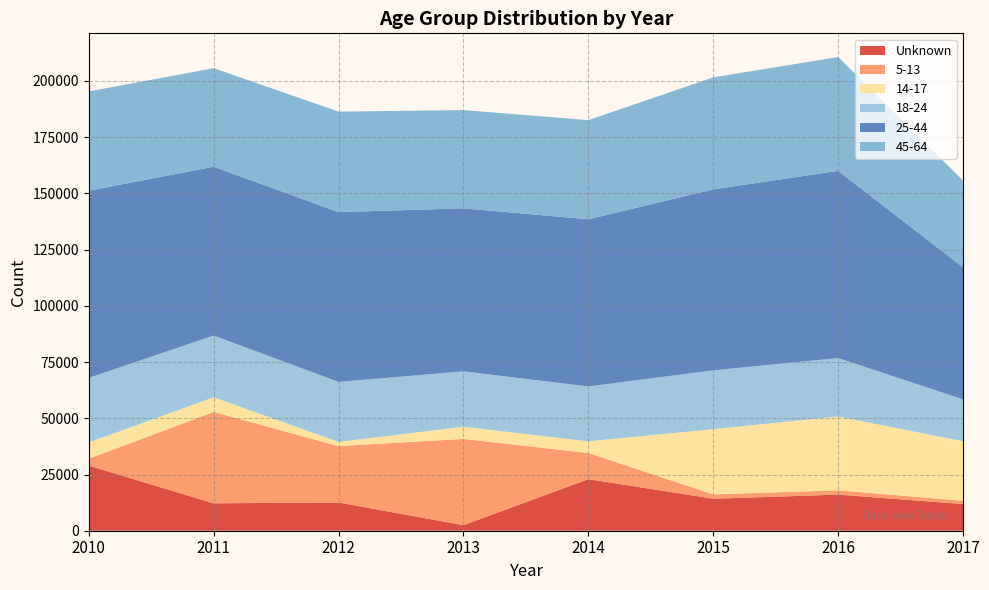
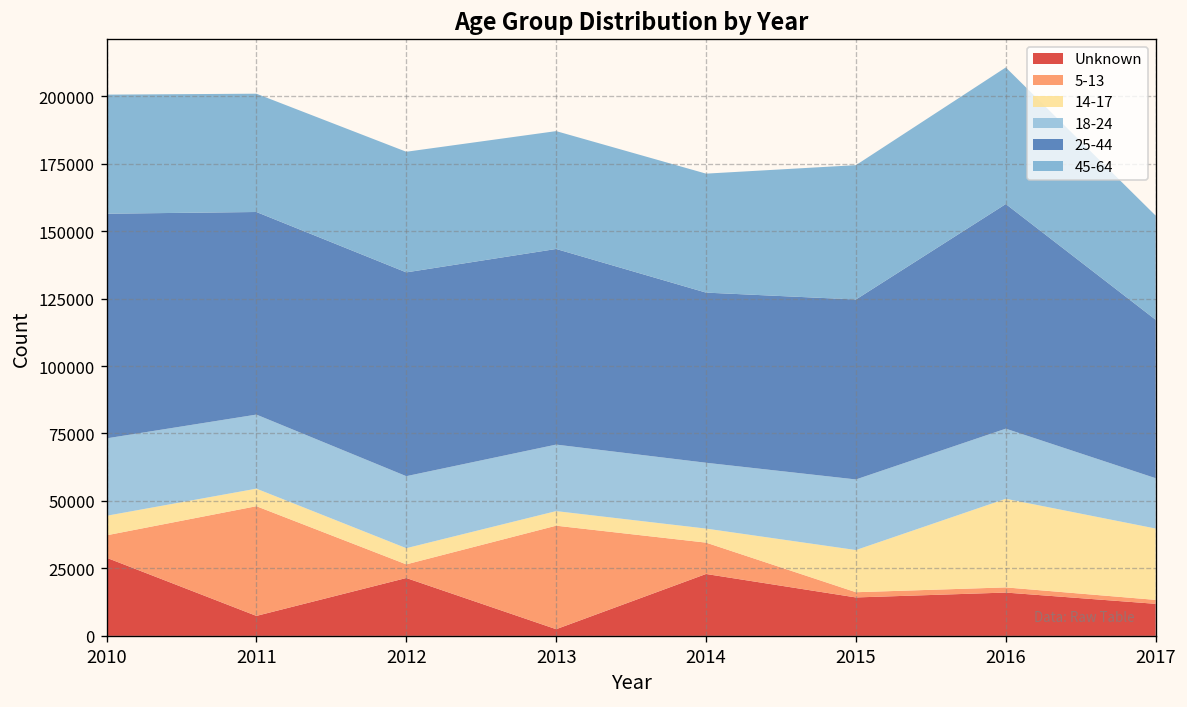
  {
    "Unknown": {
      "2010": 29000,
-     "2011": 12000,
-     "2012": 13000,
+     "2011": 7000,
+     "2012": 21000,
      "2013": 2000,
      "2014": 23000,
      "2015": 14000,
      "2016": 16000,
      "2017": 12000
    },
    "5-13": {
-     "2010": 3000,
+     "2010": 8000,
      "2011": 41000,
-     "2012": 25000,
+     "2012": 5000,
      "2013": 38000,
      "2014": 12000,
      "2015": 2000,
      "2016": 2000,
      "2017": 1000
    },
    "14-17": {
      "2010": 7000,
      "2011": 7000,
-     "2012": 2000,
+     "2012": 6000,
      "2013": 5000,
      "2014": 5000,
-     "2015": 29000,
+     "2015": 16000,
      "2016": 33000,
      "2017": 26000
    },
    "25-44": {
      "2010": 83000,
      "2011": 75000,
      "2012": 76000,
      "2013": 72000,
-     "2014": 74000,
-     "2015": 80000,
+     "2014": 63000,
+     "2015": 67000,
      "2016": 83000,
      "2017": 59000
    }
  }
